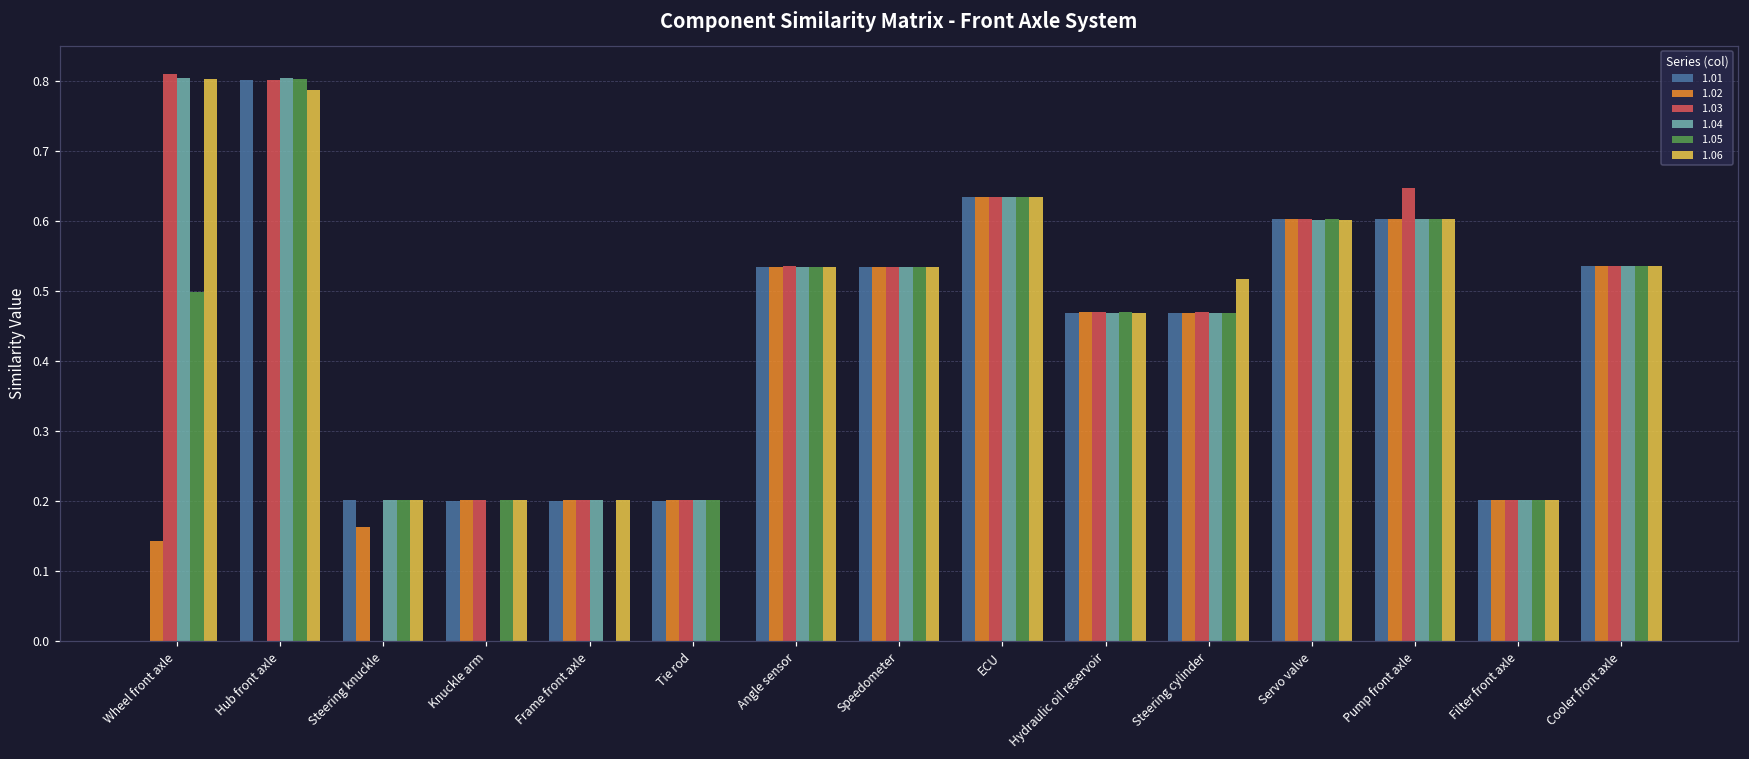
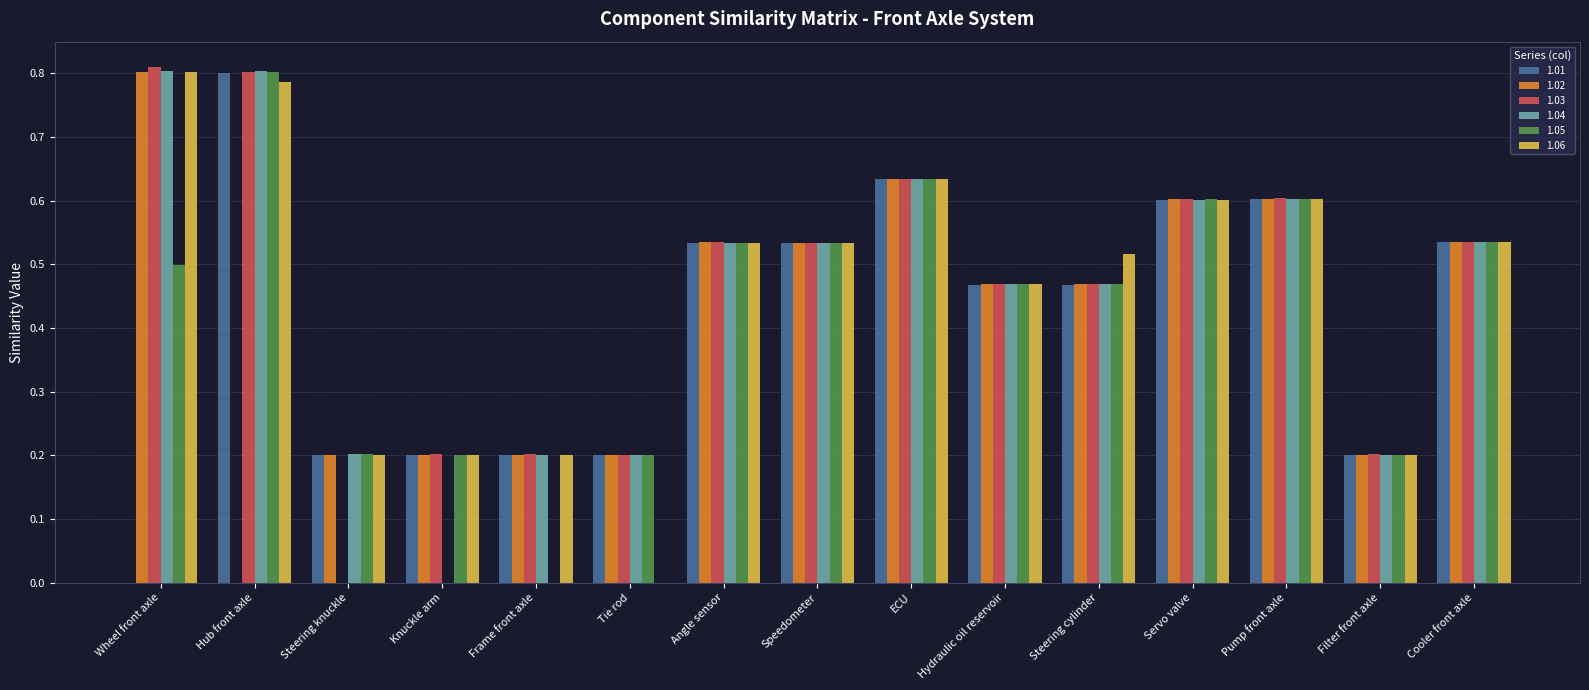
  {
    "1.01": {
      "Wheel front axle": 0.00,
      "Hub front axle": 0.80,
      "Steering knuckle": 0.20,
      "Knuckle arm": 0.20,
      "Frame front axle": 0.20,
      "Tie rod": 0.20,
      "Angle sensor": 0.53,
      "Speedometer": 0.53,
      "ECU": 0.63,
      "Hydraulic oil reservoir": 0.47,
      "Steering cylinder": 0.47,
      "Servo valve": 0.60,
      "Pump front axle": 0.60,
      "Filter front axle": 0.20,
      "Cooler front axle": 0.53
    },
    "1.02": {
-     "Wheel front axle": 0.14,
+     "Wheel front axle": 0.80,
      "Hub front axle": 0.00,
-     "Steering knuckle": 0.16,
+     "Steering knuckle": 0.20,
      "Knuckle arm": 0.20,
      "Frame front axle": 0.20,
      "Tie rod": 0.20,
      "Angle sensor": 0.53,
      "Speedometer": 0.53,
      "ECU": 0.63,
      "Hydraulic oil reservoir": 0.47,
      "Steering cylinder": 0.47,
      "Servo valve": 0.60,
      "Pump front axle": 0.60,
      "Filter front axle": 0.20,
      "Cooler front axle": 0.54
    },
    "1.03": {
      "Wheel front axle": 0.81,
      "Hub front axle": 0.80,
      "Steering knuckle": 0.00,
      "Knuckle arm": 0.20,
      "Frame front axle": 0.20,
      "Tie rod": 0.20,
      "Angle sensor": 0.53,
      "Speedometer": 0.53,
      "ECU": 0.63,
      "Hydraulic oil reservoir": 0.47,
      "Steering cylinder": 0.47,
      "Servo valve": 0.60,
-     "Pump front axle": 0.65,
+     "Pump front axle": 0.60,
      "Filter front axle": 0.20,
      "Cooler front axle": 0.54
    },
    "1.04": {
      "Wheel front axle": 0.80,
      "Hub front axle": 0.80,
      "Steering knuckle": 0.20,
      "Knuckle arm": 0.00,
      "Frame front axle": 0.20,
      "Tie rod": 0.20,
      "Angle sensor": 0.53,
      "Speedometer": 0.53,
      "ECU": 0.63,
      "Hydraulic oil reservoir": 0.47,
      "Steering cylinder": 0.47,
      "Servo valve": 0.60,
      "Pump front axle": 0.60,
      "Filter front axle": 0.20,
      "Cooler front axle": 0.53
    },
    "1.05": {
      "Wheel front axle": 0.50,
      "Hub front axle": 0.80,
      "Steering knuckle": 0.20,
      "Knuckle arm": 0.20,
      "Frame front axle": 0.00,
      "Tie rod": 0.20,
      "Angle sensor": 0.53,
      "Speedometer": 0.53,
      "ECU": 0.63,
      "Hydraulic oil reservoir": 0.47,
      "Steering cylinder": 0.47,
      "Servo valve": 0.60,
      "Pump front axle": 0.60,
      "Filter front axle": 0.20,
      "Cooler front axle": 0.53
    },
    "1.06": {
      "Wheel front axle": 0.80,
      "Hub front axle": 0.79,
      "Steering knuckle": 0.20,
      "Knuckle arm": 0.20,
      "Frame front axle": 0.20,
      "Tie rod": 0.00,
      "Angle sensor": 0.53,
      "Speedometer": 0.53,
      "ECU": 0.63,
      "Hydraulic oil reservoir": 0.47,
      "Steering cylinder": 0.52,
      "Servo valve": 0.60,
      "Pump front axle": 0.60,
      "Filter front axle": 0.20,
      "Cooler front axle": 0.53
    }
  }
